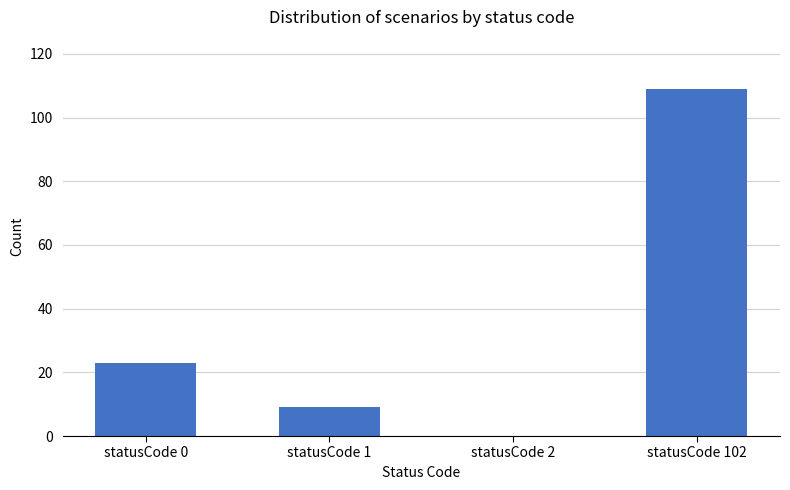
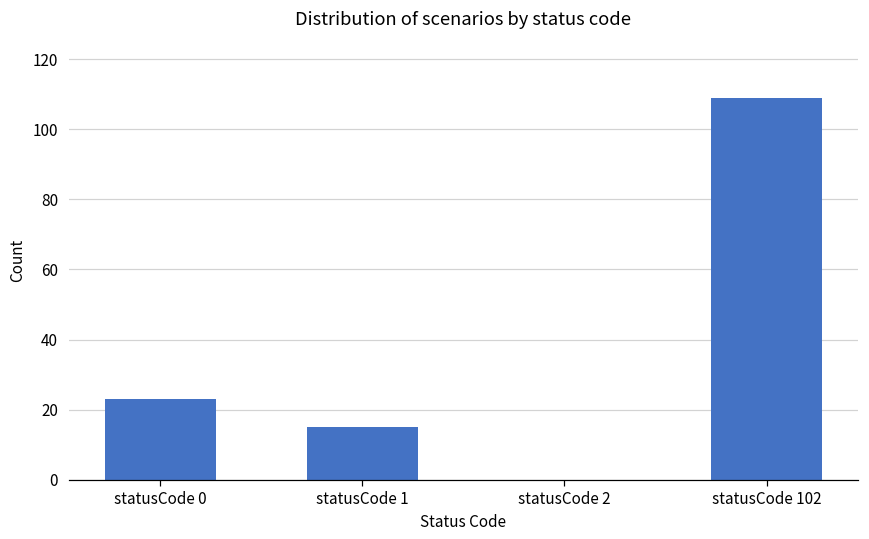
  {
    "statusCode 0": 23,
-   "statusCode 1": 9,
+   "statusCode 1": 15,
    "statusCode 2": 0,
    "statusCode 102": 109
  }
